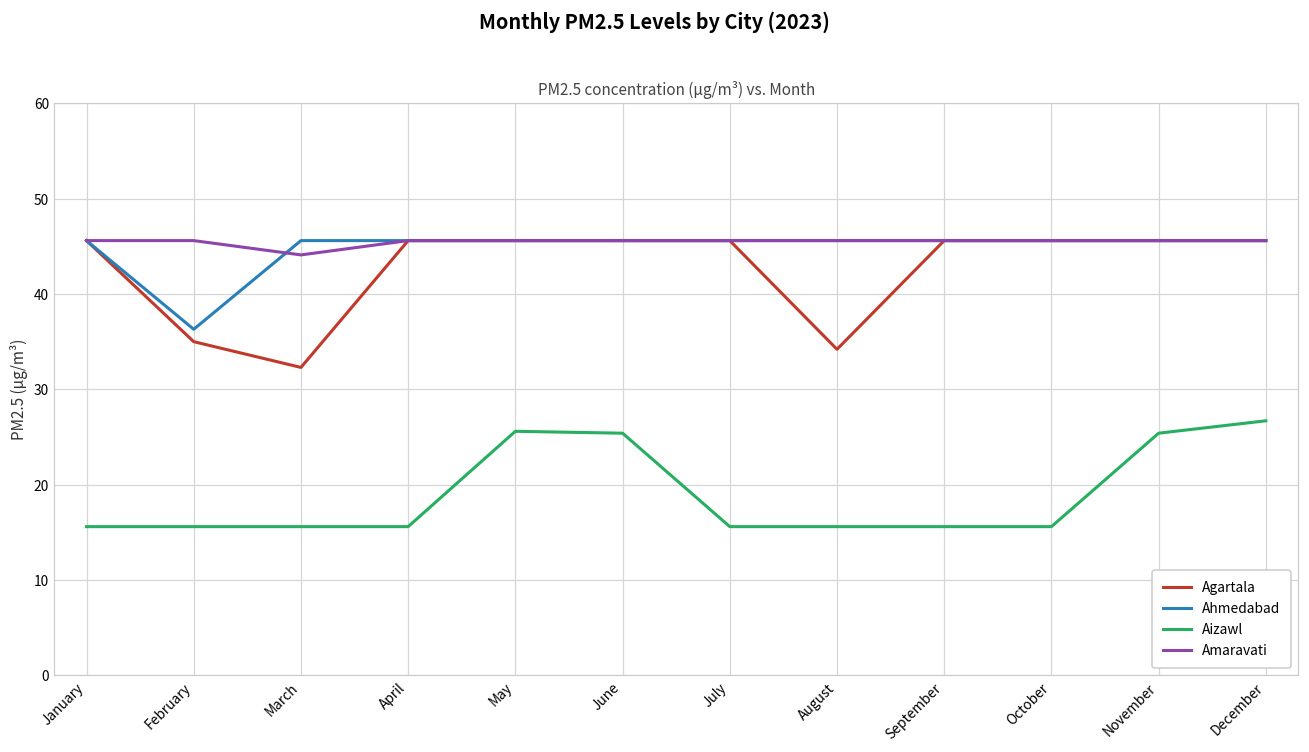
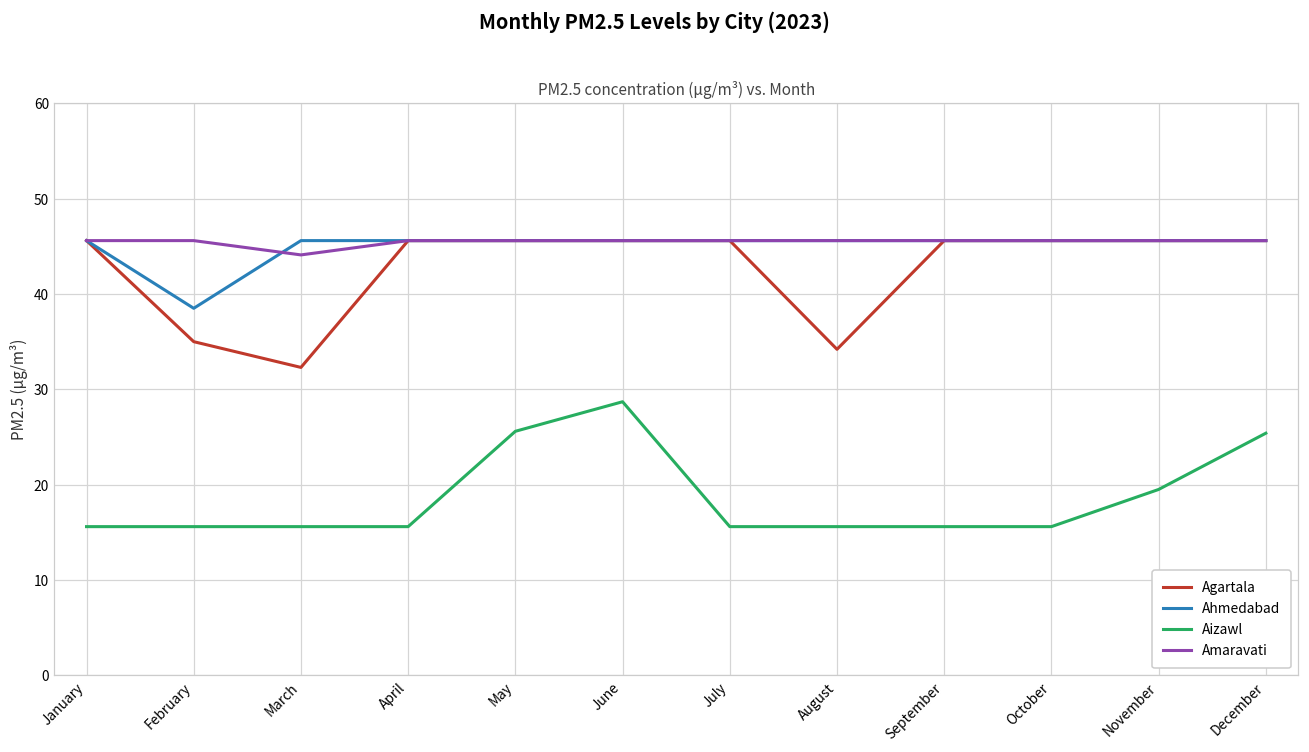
  {
    "Agartala": {
      "February": 35,
      "March": 32,
      "August": 34
    },
    "Ahmedabad": {
-     "February": 36,
+     "February": 39,
      "March": 46
    },
    "Aizawl": {
      "January": 16,
      "February": 16,
      "March": 16,
      "April": 16,
      "May": 26,
-     "June": 25,
+     "June": 29,
      "July": 16,
      "August": 16,
      "September": 16,
      "October": 16,
-     "November": 25,
-     "December": 27
+     "November": 20,
+     "December": 25
    },
    "Amaravati": {
      "February": 46,
      "March": 44
    }
  }
